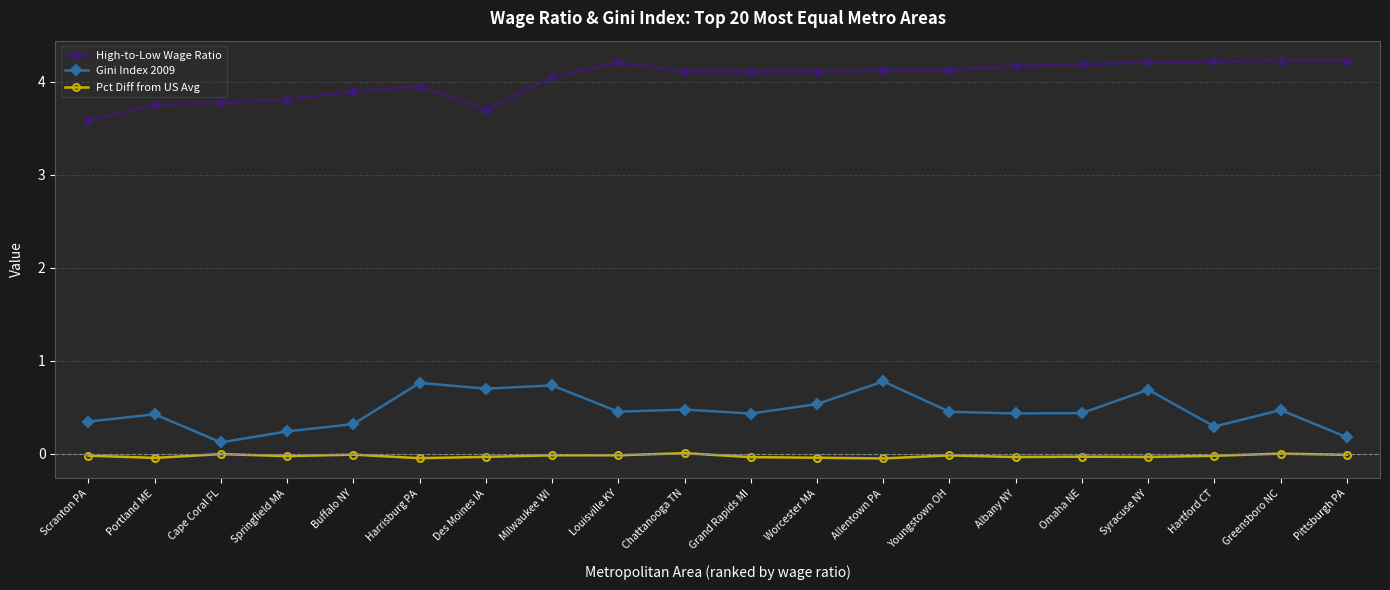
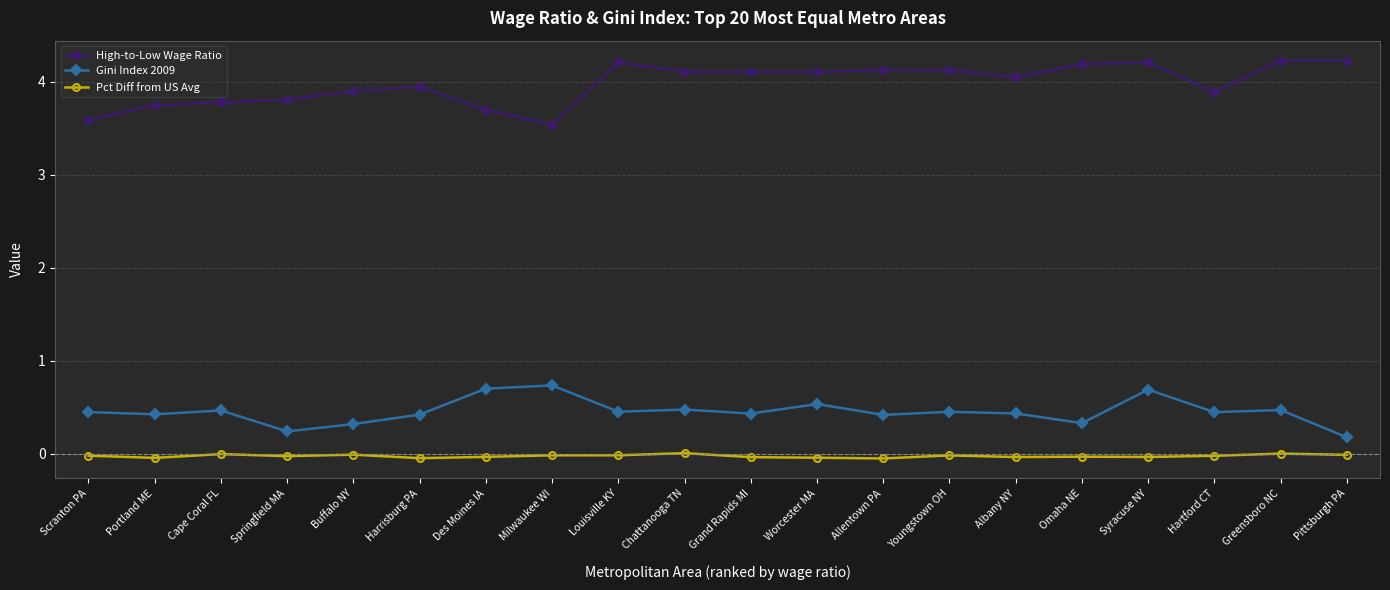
  {
    "High-to-Low Wage Ratio": {
      "Scranton PA": 3.6,
      "Portland ME": 3.8,
      "Cape Coral FL": 3.8,
      "Springfield MA": 3.8,
      "Buffalo NY": 3.9,
      "Harrisburg PA": 4.0,
      "Des Moines IA": 3.7,
-     "Milwaukee WI": 4.1,
+     "Milwaukee WI": 3.5,
      "Louisville KY": 4.2,
      "Chattanooga TN": 4.1,
      "Grand Rapids MI": 4.1,
      "Worcester MA": 4.1,
      "Allentown PA": 4.1,
      "Youngstown OH": 4.1,
-     "Albany NY": 4.2,
+     "Albany NY": 4.1,
      "Omaha NE": 4.2,
      "Syracuse NY": 4.2,
-     "Hartford CT": 4.2,
+     "Hartford CT": 3.9,
      "Greensboro NC": 4.2,
      "Pittsburgh PA": 4.2
    },
    "Gini Index 2009": {
-     "Scranton PA": 0.3,
+     "Scranton PA": 0.4,
      "Portland ME": 0.4,
-     "Cape Coral FL": 0.1,
+     "Cape Coral FL": 0.5,
      "Springfield MA": 0.2,
      "Buffalo NY": 0.3,
-     "Harrisburg PA": 0.8,
+     "Harrisburg PA": 0.4,
      "Des Moines IA": 0.7,
      "Milwaukee WI": 0.7,
      "Louisville KY": 0.5,
      "Chattanooga TN": 0.5,
      "Grand Rapids MI": 0.4,
      "Worcester MA": 0.5,
-     "Allentown PA": 0.8,
+     "Allentown PA": 0.4,
      "Youngstown OH": 0.5,
      "Albany NY": 0.4,
-     "Omaha NE": 0.4,
+     "Omaha NE": 0.3,
      "Syracuse NY": 0.7,
-     "Hartford CT": 0.3,
+     "Hartford CT": 0.4,
      "Greensboro NC": 0.5,
      "Pittsburgh PA": 0.2
    },
    "Pct Diff from US Avg": {
      "Scranton PA": 0.0,
      "Portland ME": 0.0,
      "Cape Coral FL": 0.0,
      "Springfield MA": 0.0,
      "Buffalo NY": 0.0,
      "Harrisburg PA": 0.0,
      "Des Moines IA": 0.0,
      "Milwaukee WI": 0.0,
      "Louisville KY": 0.0,
      "Chattanooga TN": 0.0,
      "Grand Rapids MI": 0.0,
      "Worcester MA": 0.0,
      "Allentown PA": -0.1,
      "Youngstown OH": 0.0,
      "Albany NY": 0.0,
      "Omaha NE": 0.0,
      "Syracuse NY": 0.0,
      "Hartford CT": 0.0,
      "Greensboro NC": 0.0,
      "Pittsburgh PA": 0.0
    }
  }
